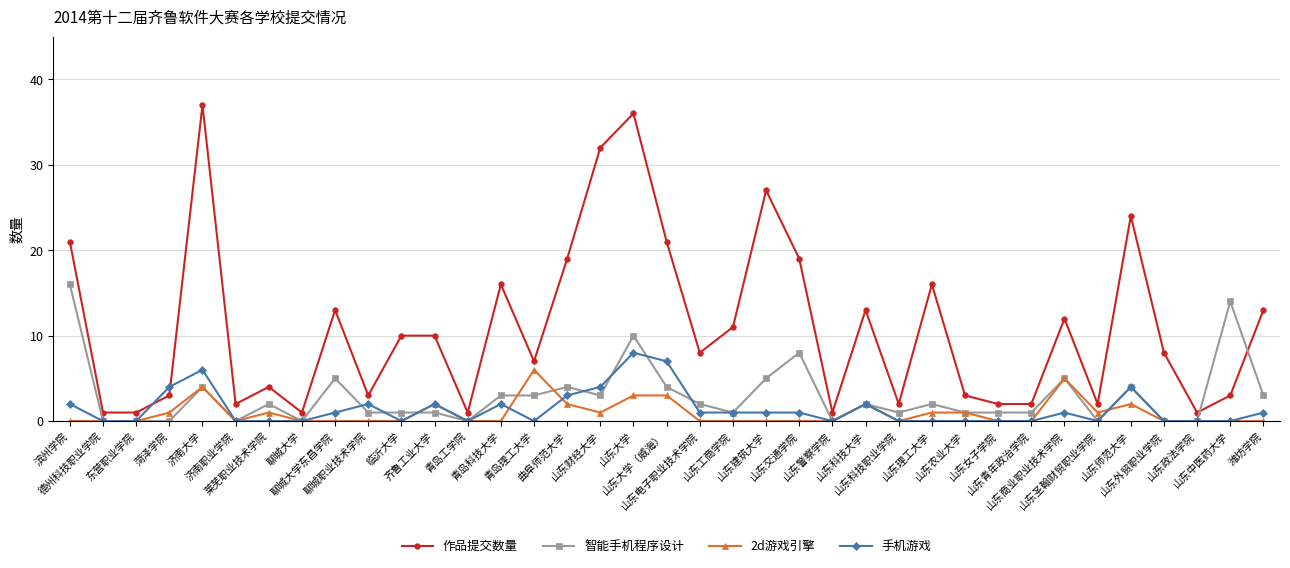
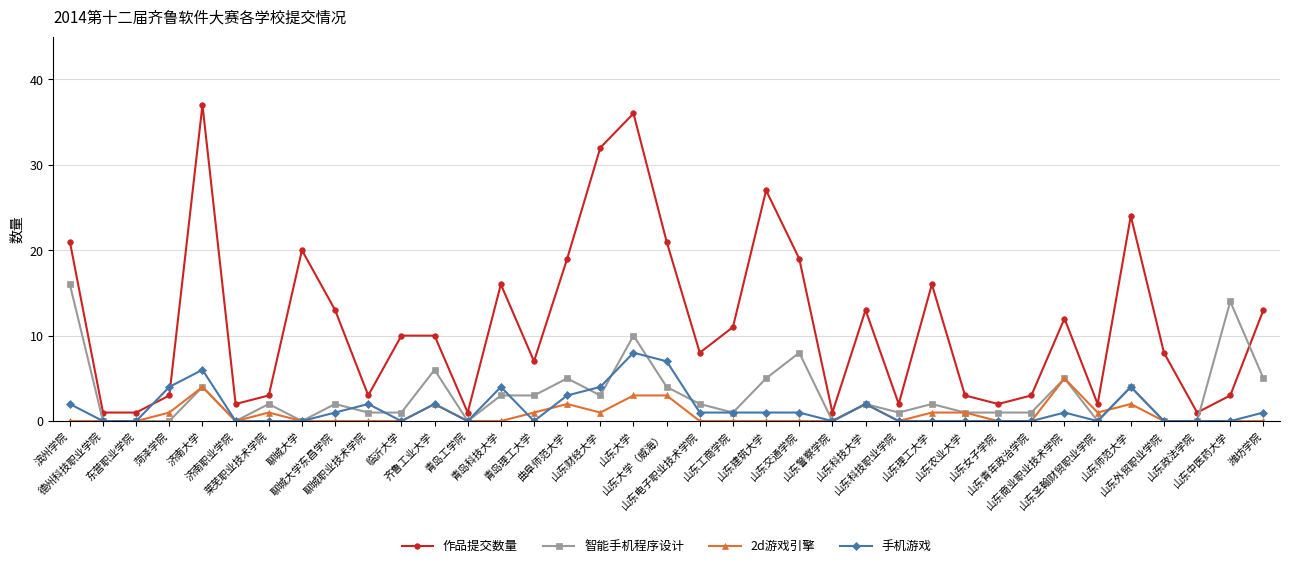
  {
    "作品提交数量": {
      "滨州学院": 21,
      "德州科技职业学院": 1,
      "东营职业学院": 1,
      "菏泽学院": 3,
      "济南大学": 37,
      "济南职业学院": 2,
-     "莱芜职业技术学院": 4,
-     "聊城大学": 1,
+     "莱芜职业技术学院": 3,
+     "聊城大学": 20,
      "聊城大学东昌学院": 13,
      "聊城职业技术学院": 3,
      "临沂大学": 10,
      "齐鲁工业大学": 10,
      "青岛工学院": 1,
      "青岛科技大学": 16,
      "青岛理工大学": 7,
      "曲阜师范大学": 19,
      "山东财经大学": 32,
      "山东大学": 36,
      "山东大学（威海）": 21,
      "山东电子职业技术学院": 8,
      "山东工商学院": 11,
      "山东建筑大学": 27,
      "山东交通学院": 19,
      "山东警察学院": 1,
      "山东科技大学": 13,
      "山东科技职业学院": 2,
      "山东理工大学": 16,
      "山东农业大学": 3,
      "山东女子学院": 2,
-     "山东青年政治学院": 2,
+     "山东青年政治学院": 3,
      "山东商业职业技术学院": 12,
      "山东圣翰财贸职业学院": 2,
      "山东师范大学": 24,
      "山东外贸职业学院": 8,
      "山东政法学院": 1,
      "山东中医药大学": 3,
      "潍坊学院": 13
    },
    "智能手机程序设计": {
      "滨州学院": 16,
      "菏泽学院": 0,
      "莱芜职业技术学院": 2,
-     "聊城大学东昌学院": 5,
+     "聊城大学东昌学院": 2,
      "聊城职业技术学院": 1,
      "临沂大学": 1,
-     "齐鲁工业大学": 1,
+     "齐鲁工业大学": 6,
      "青岛科技大学": 3,
      "青岛理工大学": 3,
-     "曲阜师范大学": 4,
+     "曲阜师范大学": 5,
      "山东财经大学": 3,
      "山东大学": 10,
      "山东大学（威海）": 4,
      "山东电子职业技术学院": 2,
      "山东建筑大学": 5,
      "山东交通学院": 8,
      "山东科技职业学院": 1,
      "山东理工大学": 2,
      "山东女子学院": 1,
      "山东青年政治学院": 1,
      "山东中医药大学": 14,
-     "潍坊学院": 3
+     "潍坊学院": 5
    },
    "2d游戏引擎": {
      "滨州学院": 0,
      "菏泽学院": 1,
      "莱芜职业技术学院": 1,
      "聊城大学东昌学院": 0,
      "聊城职业技术学院": 0,
      "青岛科技大学": 0,
-     "青岛理工大学": 6,
+     "青岛理工大学": 1,
      "曲阜师范大学": 2,
      "山东财经大学": 1,
      "山东大学": 3,
      "山东大学（威海）": 3,
      "山东电子职业技术学院": 0,
      "山东工商学院": 0,
      "山东建筑大学": 0,
      "山东交通学院": 0,
      "山东理工大学": 1,
      "山东圣翰财贸职业学院": 1,
      "山东师范大学": 2,
      "潍坊学院": 0
    },
    "手机游戏": {
      "滨州学院": 2,
      "菏泽学院": 4,
      "济南大学": 6,
      "莱芜职业技术学院": 0,
      "聊城大学东昌学院": 1,
      "聊城职业技术学院": 2,
-     "青岛科技大学": 2,
+     "青岛科技大学": 4,
      "青岛理工大学": 0,
      "曲阜师范大学": 3,
      "山东财经大学": 4,
      "山东大学": 8,
      "山东大学（威海）": 7,
      "山东电子职业技术学院": 1,
      "山东建筑大学": 1,
      "山东交通学院": 1,
      "山东理工大学": 0,
      "山东农业大学": 0,
      "山东商业职业技术学院": 1,
      "潍坊学院": 1
    }
  }
